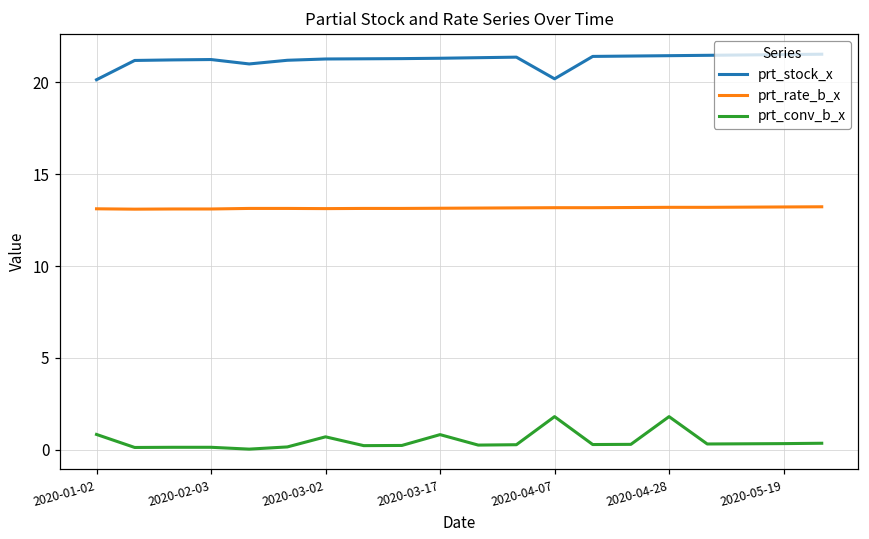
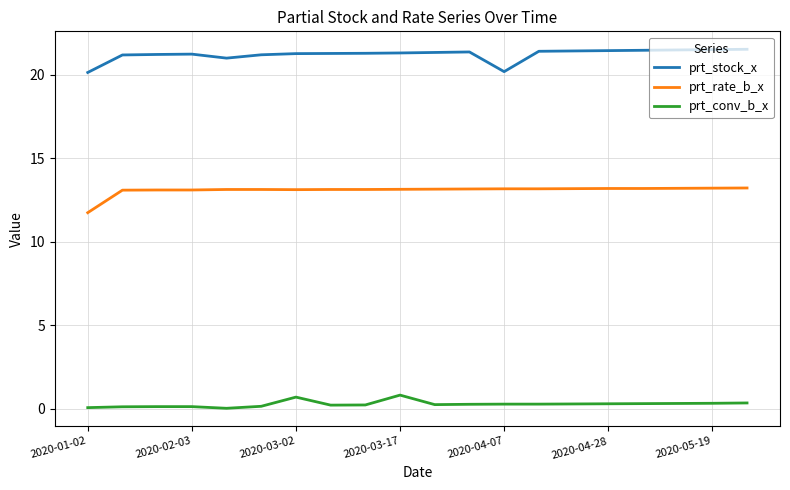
  {
    "prt_stock_x": {
      "2020-01-02": 20.2,
      "2020-02-03": 21.3,
      "2020-03-02": 21.3,
      "2020-03-17": 21.3,
      "2020-04-07": 20.2,
      "2020-04-28": 21.5
    },
    "prt_rate_b_x": {
-     "2020-01-02": 13.1,
+     "2020-01-02": 11.8,
      "2020-02-03": 13.1,
      "2020-03-02": 13.1,
      "2020-03-17": 13.2,
      "2020-04-07": 13.2,
      "2020-04-28": 13.2,
      "2020-05-19": 13.2
    },
    "prt_conv_b_x": {
-     "2020-01-02": 0.8,
+     "2020-01-02": 0.1,
      "2020-02-03": 0.1,
      "2020-03-02": 0.7,
      "2020-03-17": 0.8,
-     "2020-04-07": 1.8,
-     "2020-04-28": 1.8,
+     "2020-04-07": 0.3,
+     "2020-04-28": 0.3,
      "2020-05-19": 0.3
    }
  }
